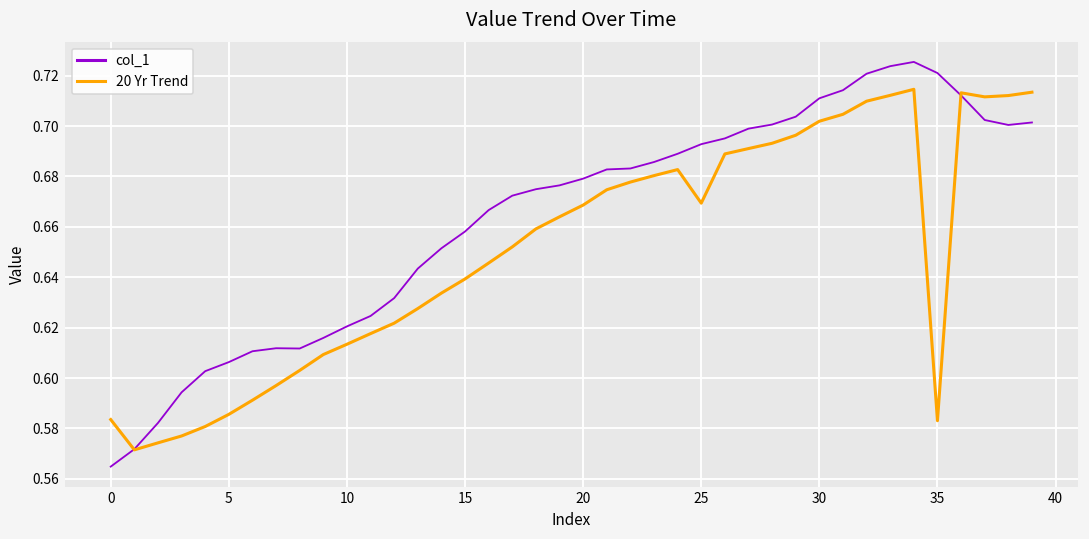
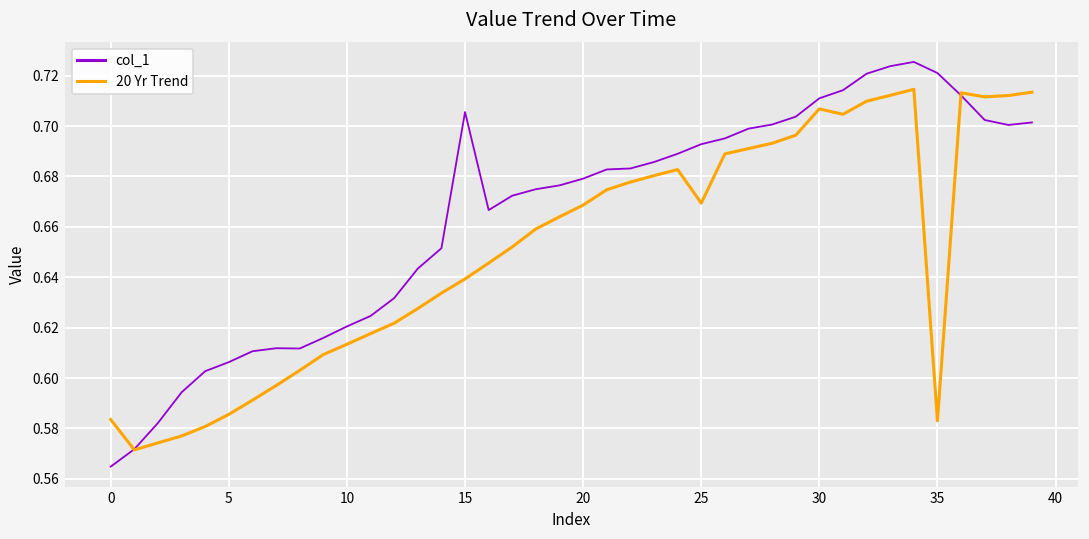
  {
    "col_1": {
      "0": 0.565,
      "5": 0.606,
      "10": 0.620,
-     "15": 0.658,
+     "15": 0.706,
      "20": 0.679,
      "25": 0.693,
      "30": 0.711,
      "35": 0.721
    },
    "20 Yr Trend": {
      "0": 0.584,
      "5": 0.586,
      "10": 0.613,
      "15": 0.639,
      "20": 0.669,
      "25": 0.669,
-     "30": 0.702,
+     "30": 0.707,
      "35": 0.583
    }
  }
